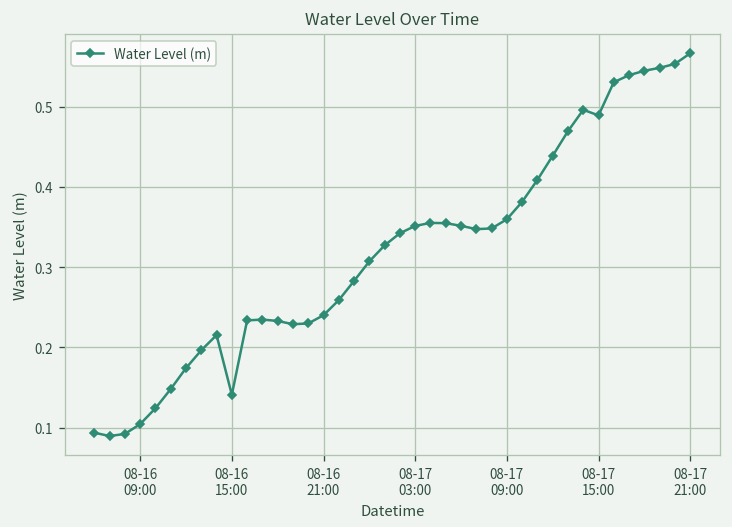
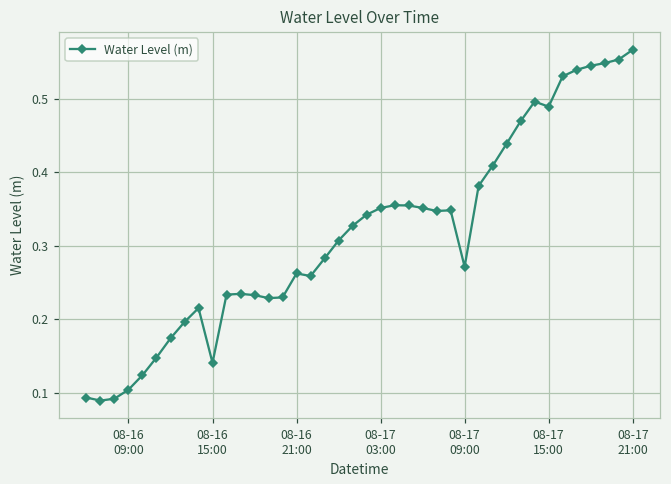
  {
    "08-16 09:00": 0.10,
    "08-16 15:00": 0.14,
-   "08-16 21:00": 0.24,
+   "08-16 21:00": 0.26,
    "08-17 03:00": 0.35,
-   "08-17 09:00": 0.36,
+   "08-17 09:00": 0.27,
    "08-17 15:00": 0.49,
    "08-17 21:00": 0.57
  }
